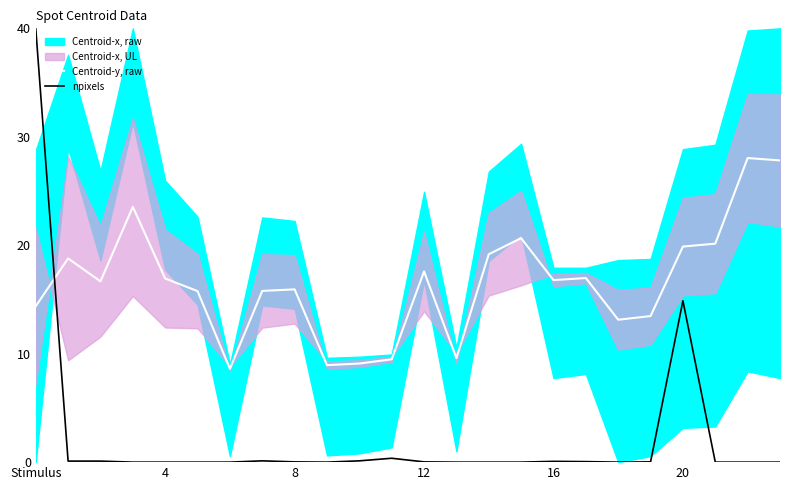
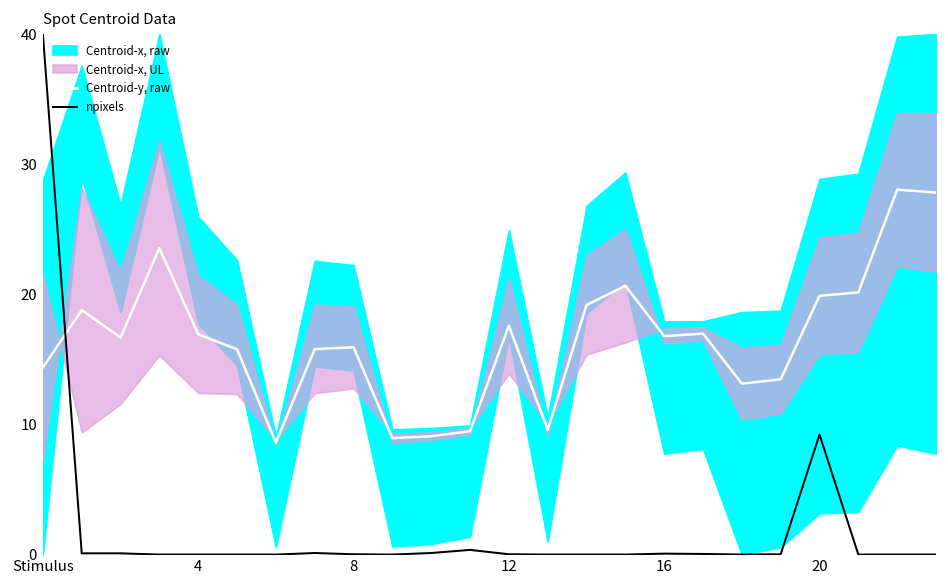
  {
    "Centroid-y, raw": {
      "Stimulus": 14.4,
      "4": 16.9,
      "8": 15.9,
      "12": 17.6,
      "16": 16.8,
      "20": 19.9
    },
    "Centroid-x, raw": {
      "Stimulus": 28.8
    },
    "npixels": {
      "Stimulus": 40.0,
      "4": 0.0,
      "8": 0.0,
      "12": 0.0,
      "16": 0.1,
-     "20": 14.9
+     "20": 9.2
    }
  }
